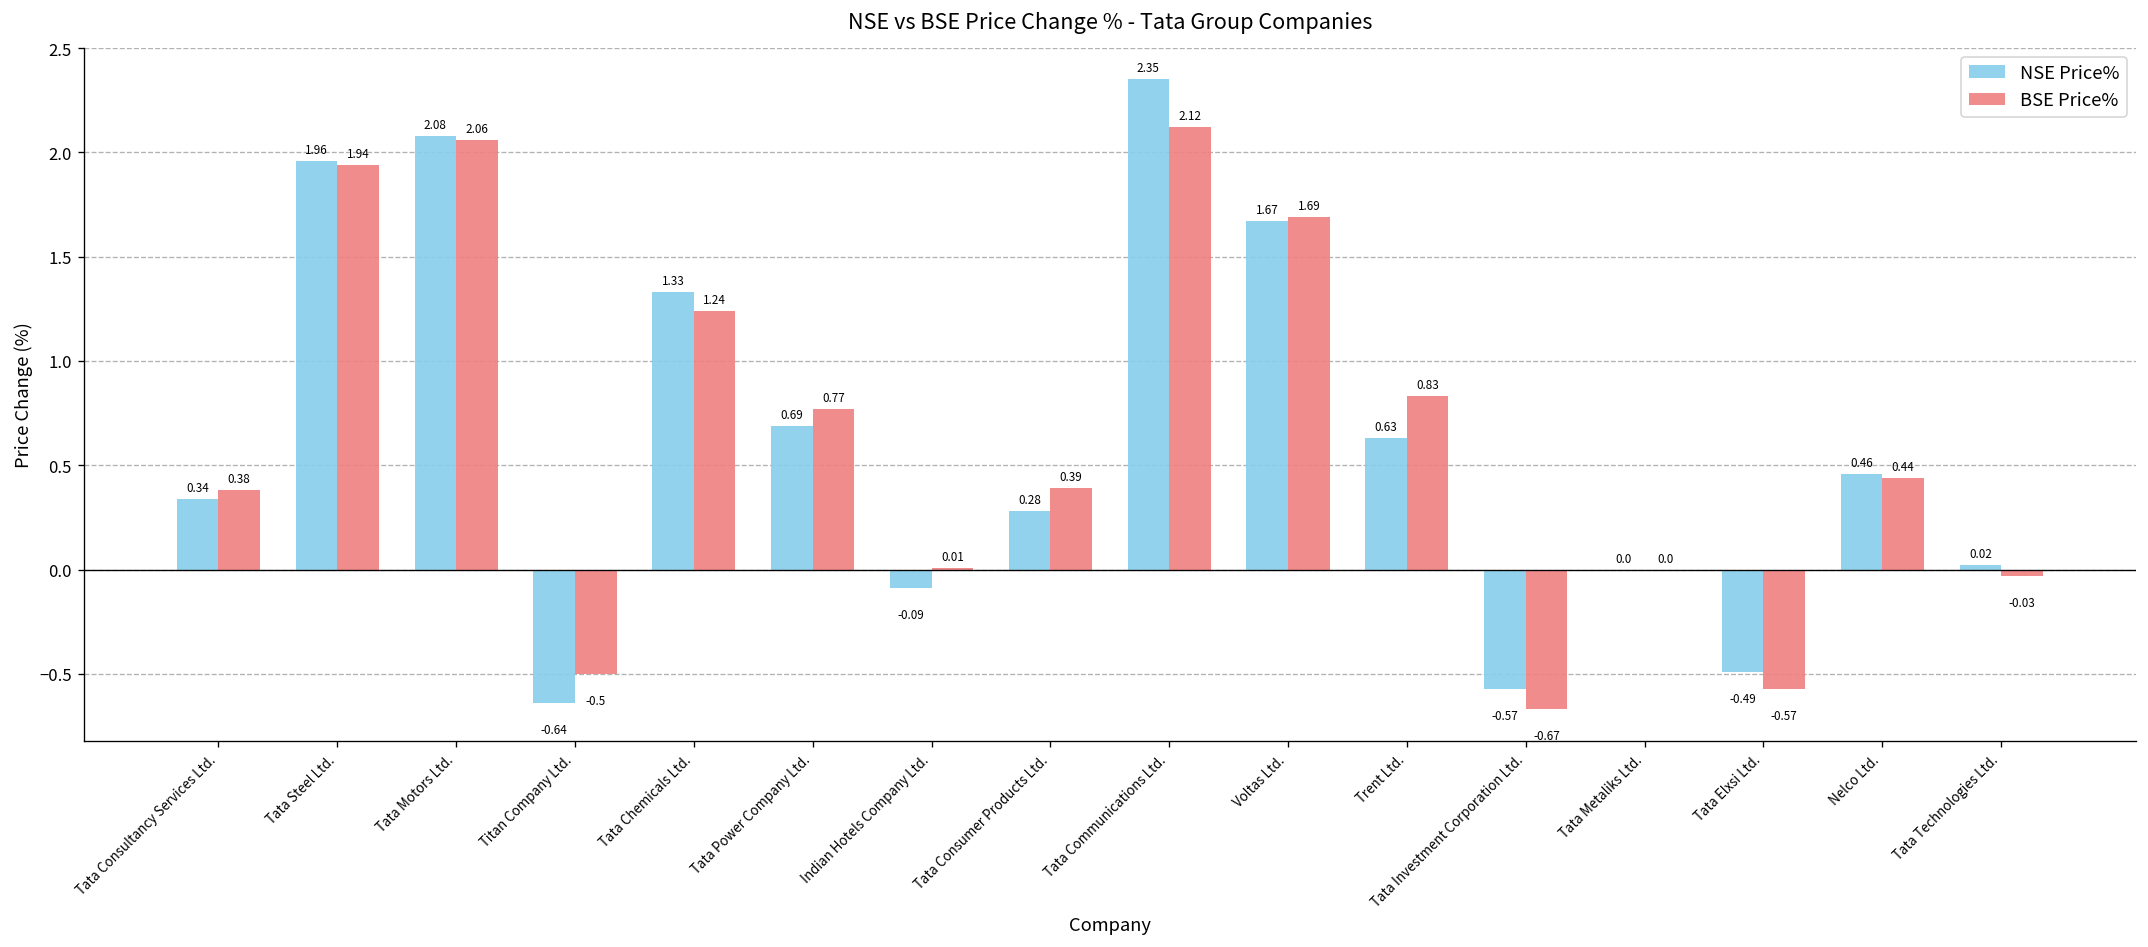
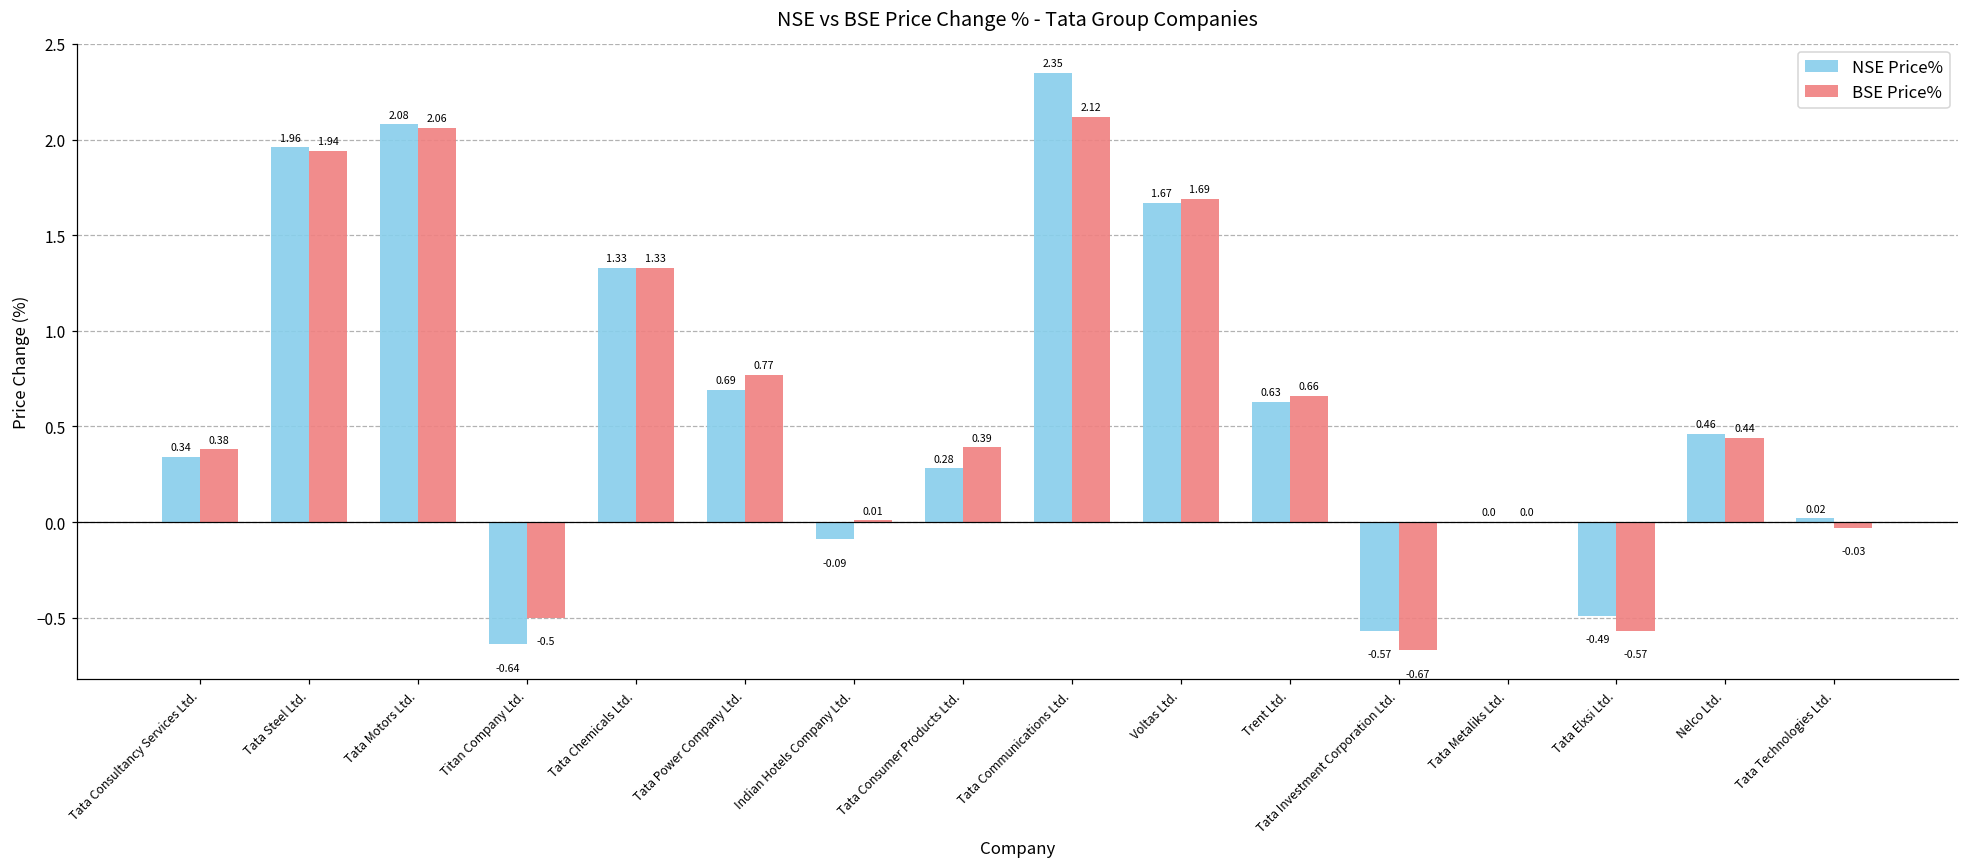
  {
    "NSE Price%": {
      "Tata Consultancy Services Ltd.": 0.34,
      "Tata Steel Ltd.": 1.96,
      "Tata Motors Ltd.": 2.08,
      "Titan Company Ltd.": -0.64,
      "Tata Chemicals Ltd.": 1.33,
      "Tata Power Company Ltd.": 0.69,
      "Indian Hotels Company Ltd.": -0.09,
      "Tata Consumer Products Ltd.": 0.28,
      "Tata Communications Ltd.": 2.35,
      "Voltas Ltd.": 1.67,
      "Trent Ltd.": 0.63,
      "Tata Investment Corporation Ltd.": -0.57,
      "Tata Metaliks Ltd.": 0.0,
      "Tata Elxsi Ltd.": -0.49,
      "Nelco Ltd.": 0.46,
      "Tata Technologies Ltd.": 0.02
    },
    "BSE Price%": {
      "Tata Consultancy Services Ltd.": 0.38,
      "Tata Steel Ltd.": 1.94,
      "Tata Motors Ltd.": 2.06,
      "Titan Company Ltd.": -0.5,
-     "Tata Chemicals Ltd.": 1.24,
+     "Tata Chemicals Ltd.": 1.33,
      "Tata Power Company Ltd.": 0.77,
      "Indian Hotels Company Ltd.": 0.01,
      "Tata Consumer Products Ltd.": 0.39,
      "Tata Communications Ltd.": 2.12,
      "Voltas Ltd.": 1.69,
-     "Trent Ltd.": 0.83,
+     "Trent Ltd.": 0.66,
      "Tata Investment Corporation Ltd.": -0.67,
      "Tata Metaliks Ltd.": 0.0,
      "Tata Elxsi Ltd.": -0.57,
      "Nelco Ltd.": 0.44,
      "Tata Technologies Ltd.": -0.03
    }
  }
